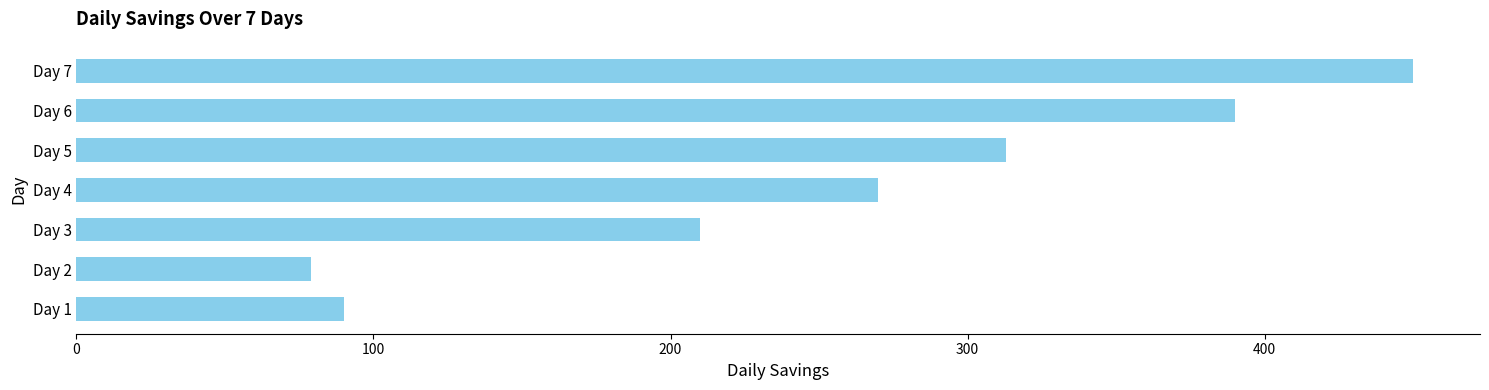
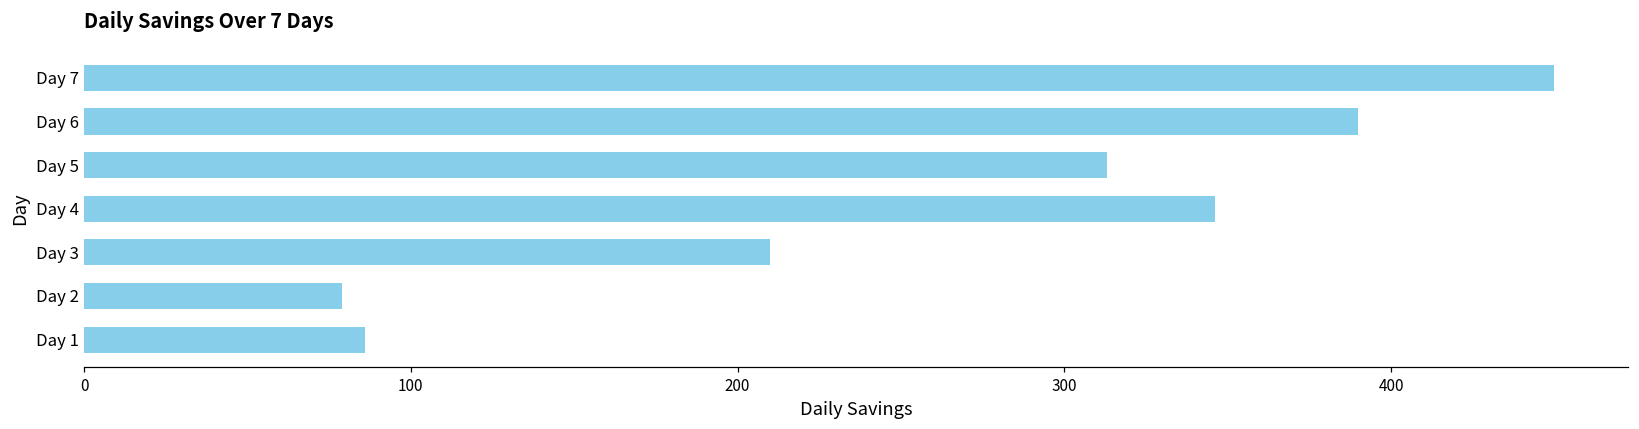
  {
    "Day 7": 450,
    "Day 6": 390,
    "Day 5": 313,
-   "Day 4": 270,
+   "Day 4": 346,
    "Day 3": 210,
    "Day 2": 79,
-   "Day 1": 90
+   "Day 1": 86
  }
